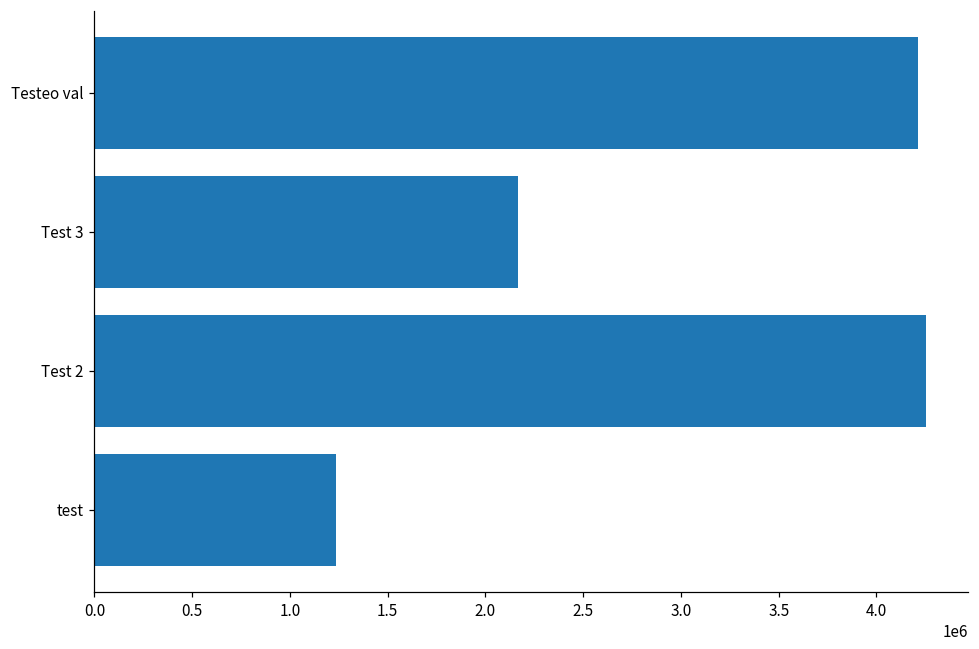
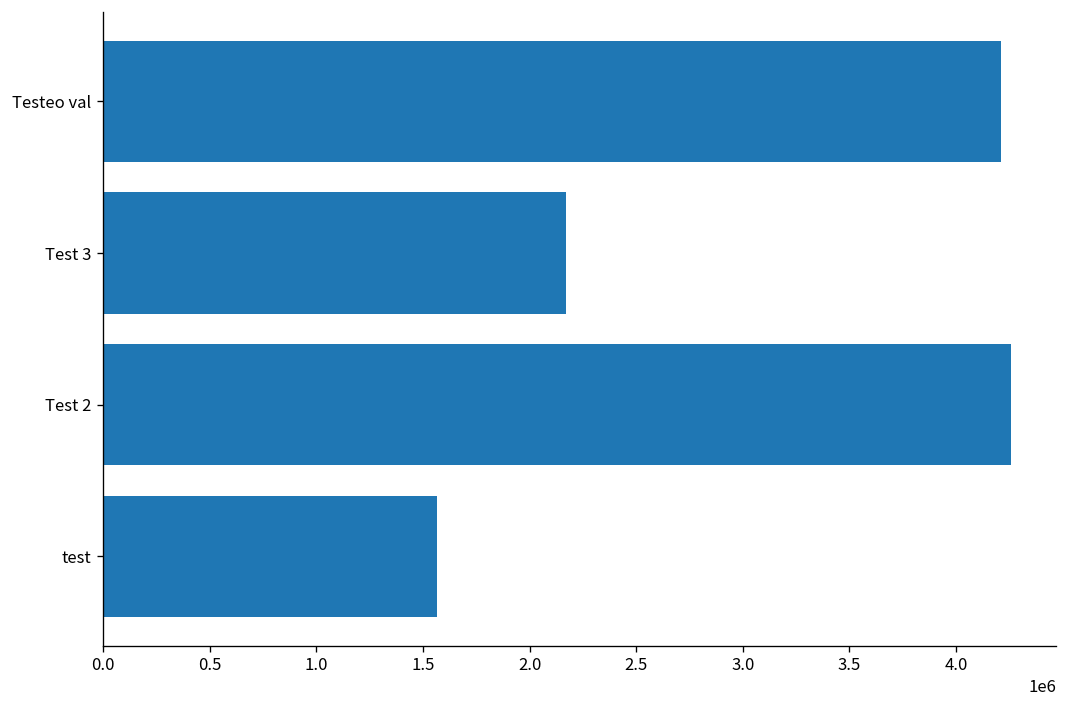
  {
    "Testeo val": 4210000,
    "Test 3": 2170000,
    "Test 2": 4260000,
-   "test": 1230000
+   "test": 1560000
  }
